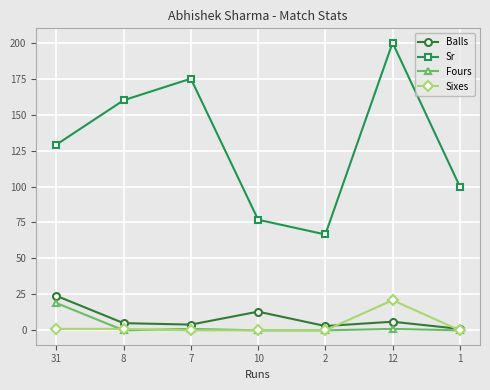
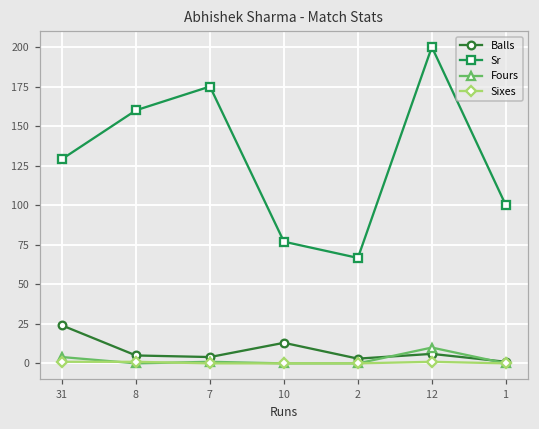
  {
    "Fours": {
-     "31": 19,
-     "12": 1
+     "31": 4,
+     "12": 10
    },
    "Sixes": {
      "31": 1,
-     "12": 21
+     "12": 1
    }
  }
